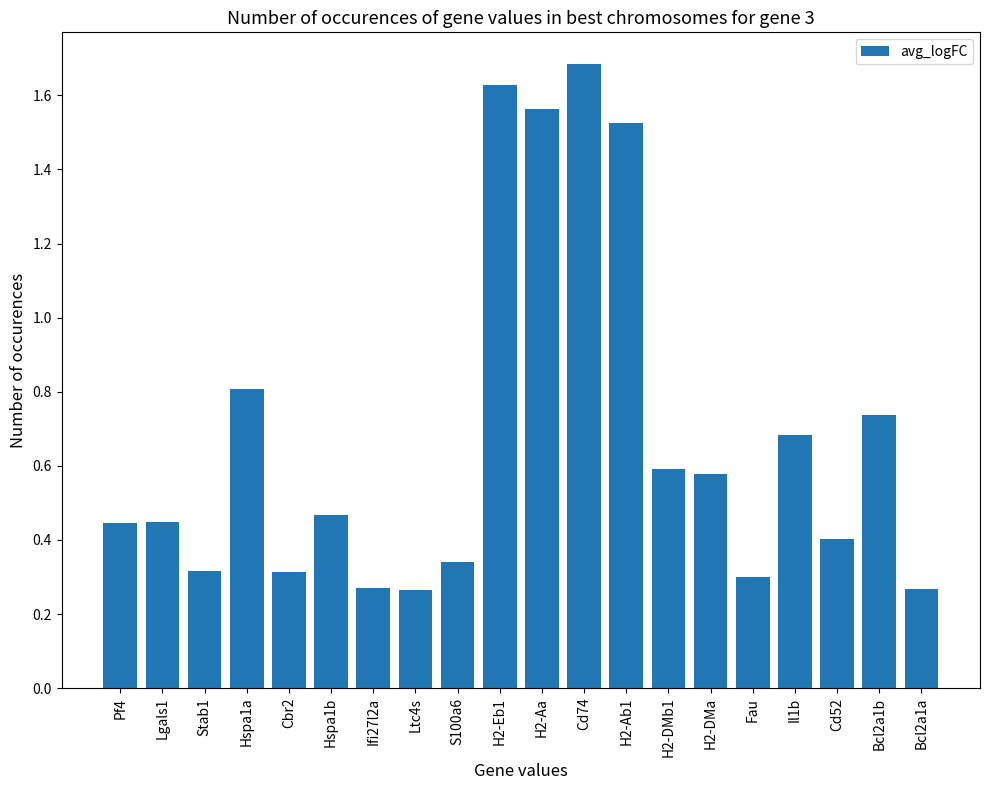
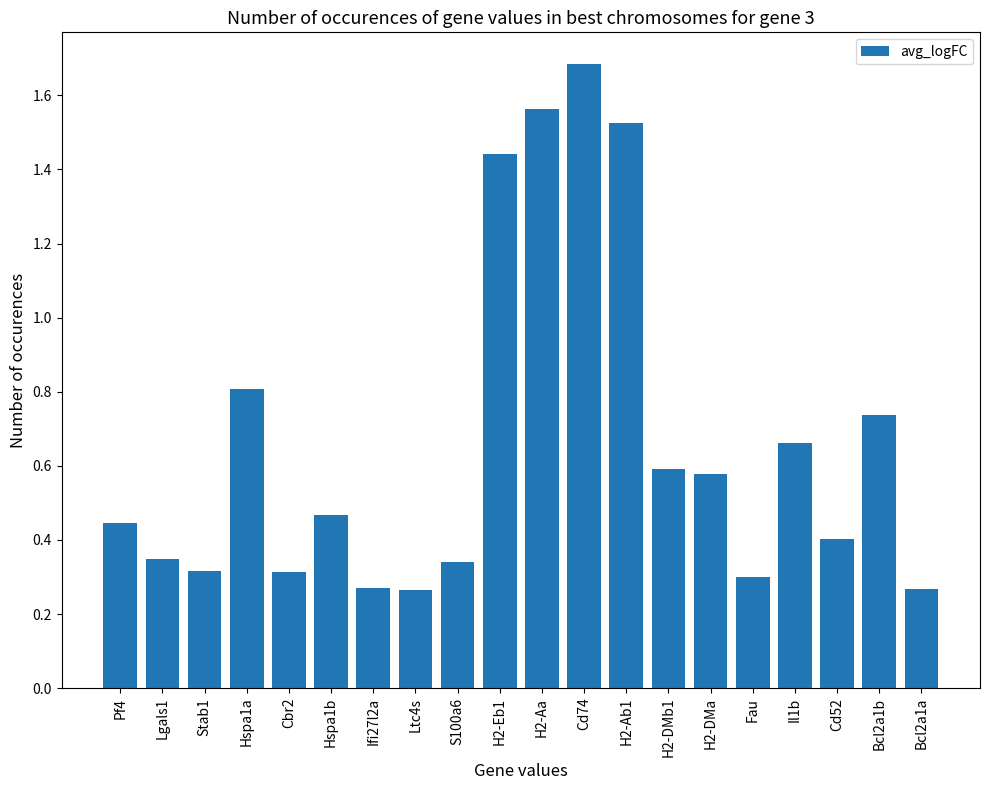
  {
    "Pf4": 0.45,
-   "Lgals1": 0.45,
+   "Lgals1": 0.35,
    "Stab1": 0.32,
    "Hspa1a": 0.81,
    "Cbr2": 0.31,
    "Hspa1b": 0.47,
    "Ifi27l2a": 0.27,
    "Ltc4s": 0.27,
    "S100a6": 0.34,
-   "H2-Eb1": 1.63,
+   "H2-Eb1": 1.44,
    "H2-Aa": 1.56,
    "Cd74": 1.69,
    "H2-Ab1": 1.53,
    "H2-DMb1": 0.59,
    "H2-DMa": 0.58,
    "Fau": 0.30,
-   "Il1b": 0.68,
+   "Il1b": 0.66,
    "Cd52": 0.40,
    "Bcl2a1b": 0.74,
    "Bcl2a1a": 0.27
  }
